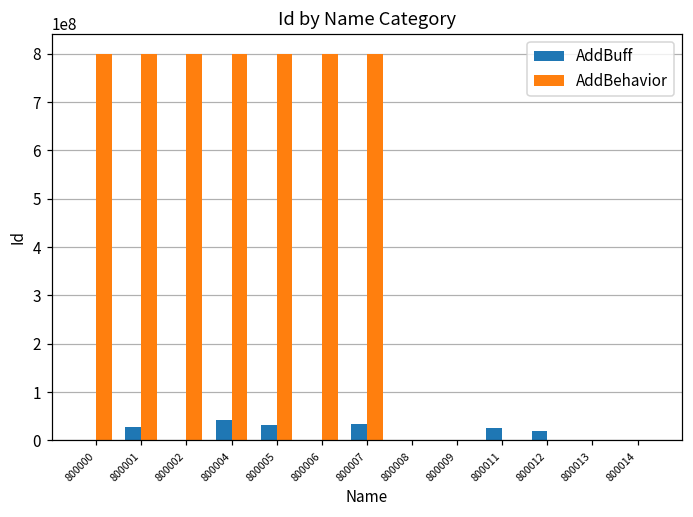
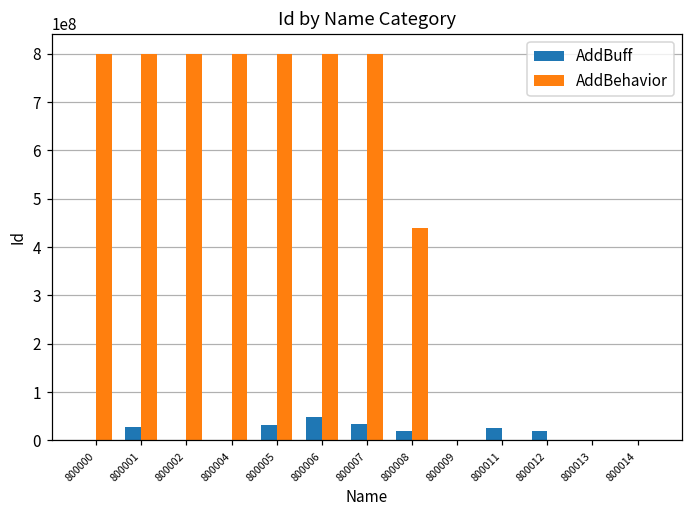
  {
    "AddBuff": {
      "800001": 30000000,
-     "800004": 40000000,
+     "800004": 0,
      "800005": 30000000,
-     "800006": 0,
+     "800006": 50000000,
      "800007": 30000000,
-     "800008": 0,
+     "800008": 20000000,
      "800011": 30000000,
      "800012": 20000000
    },
    "AddBehavior": {
      "800000": 800000000,
      "800001": 800000000,
      "800002": 800000000,
      "800004": 800000000,
      "800005": 800000000,
      "800006": 800000000,
      "800007": 800000000,
-     "800008": 0,
+     "800008": 440000000,
      "800009": 0,
      "800011": 0,
      "800012": 0,
      "800013": 0,
      "800014": 0
    }
  }
